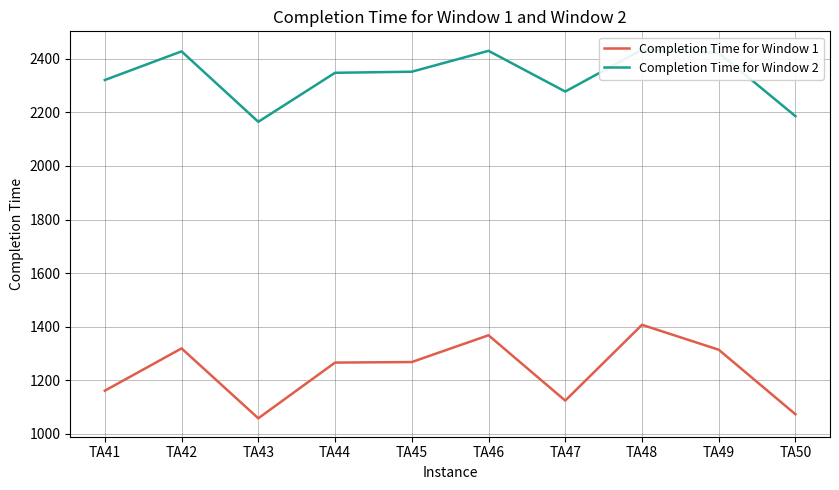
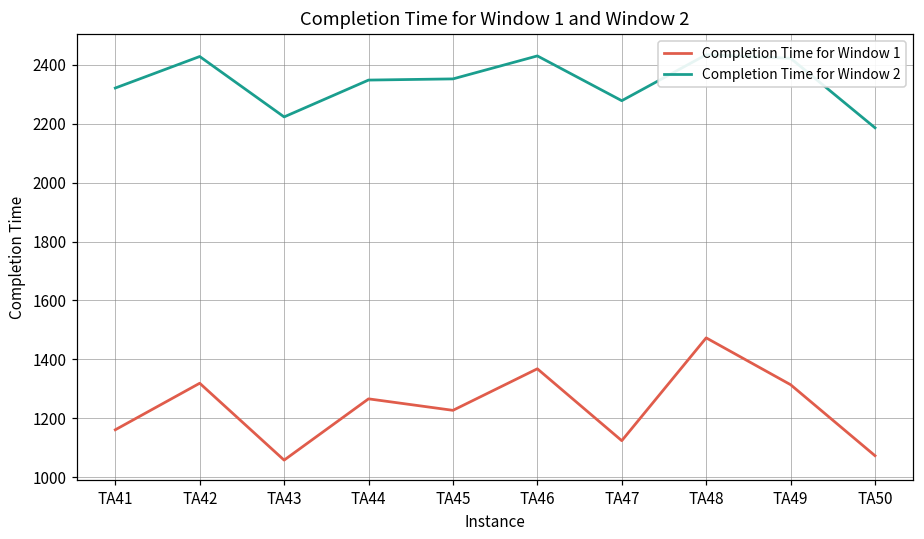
  {
    "Completion Time for Window 1": {
      "TA41": 1160,
      "TA42": 1320,
      "TA43": 1060,
      "TA44": 1270,
-     "TA45": 1270,
+     "TA45": 1230,
      "TA46": 1370,
      "TA47": 1120,
-     "TA48": 1410,
+     "TA48": 1470,
      "TA49": 1310,
      "TA50": 1070
    },
    "Completion Time for Window 2": {
      "TA41": 2320,
      "TA42": 2430,
-     "TA43": 2170,
+     "TA43": 2220,
      "TA44": 2350,
      "TA45": 2350,
      "TA46": 2430,
      "TA47": 2280,
      "TA50": 2190
    }
  }
